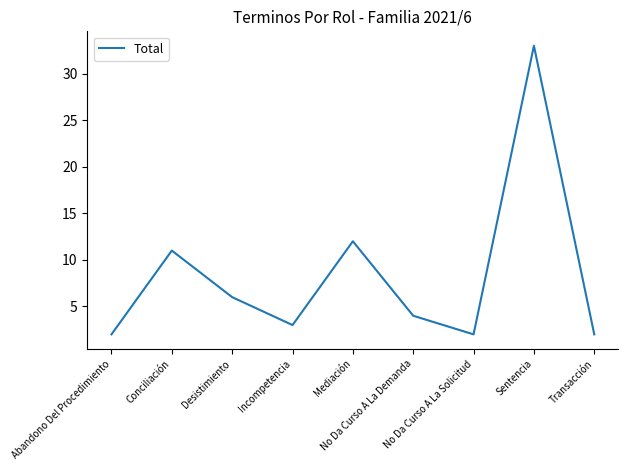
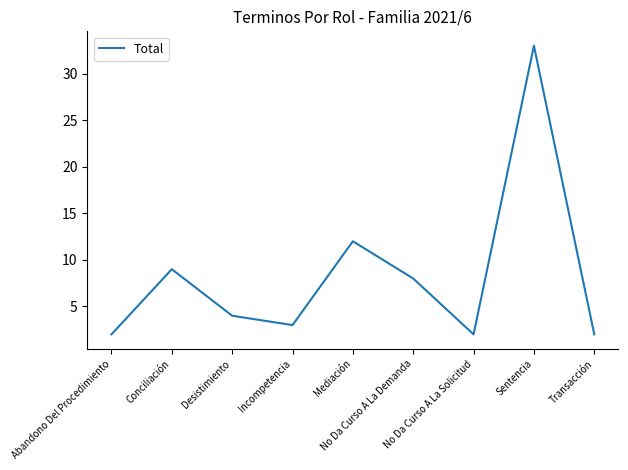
  {
    "Abandono Del Procedimiento": 2,
-   "Conciliación": 11,
-   "Desistimiento": 6,
+   "Conciliación": 9,
+   "Desistimiento": 4,
    "Incompetencia": 3,
    "Mediación": 12,
-   "No Da Curso A La Demanda": 4,
+   "No Da Curso A La Demanda": 8,
    "No Da Curso A La Solicitud": 2,
    "Sentencia": 33,
    "Transacción": 2
  }
